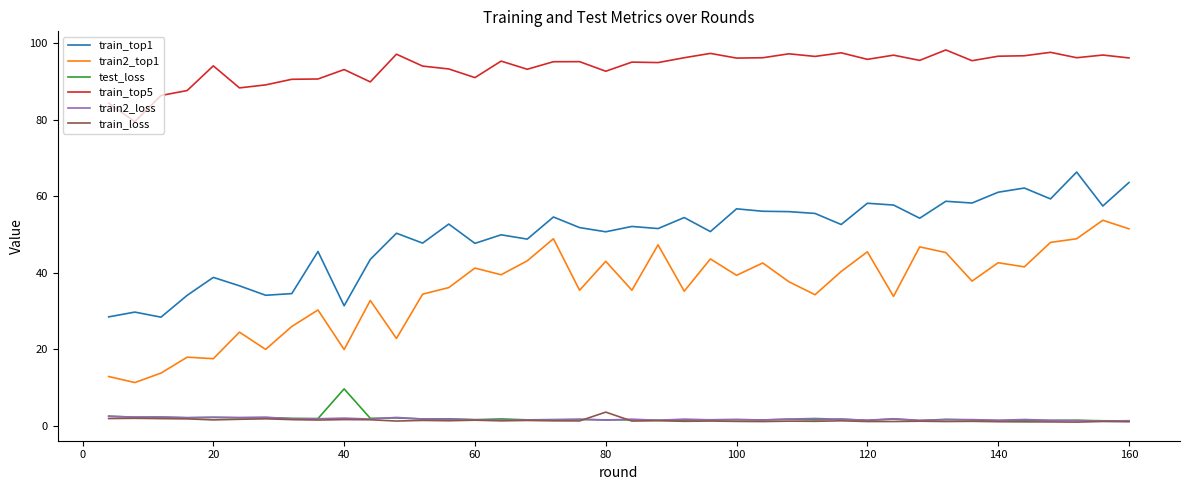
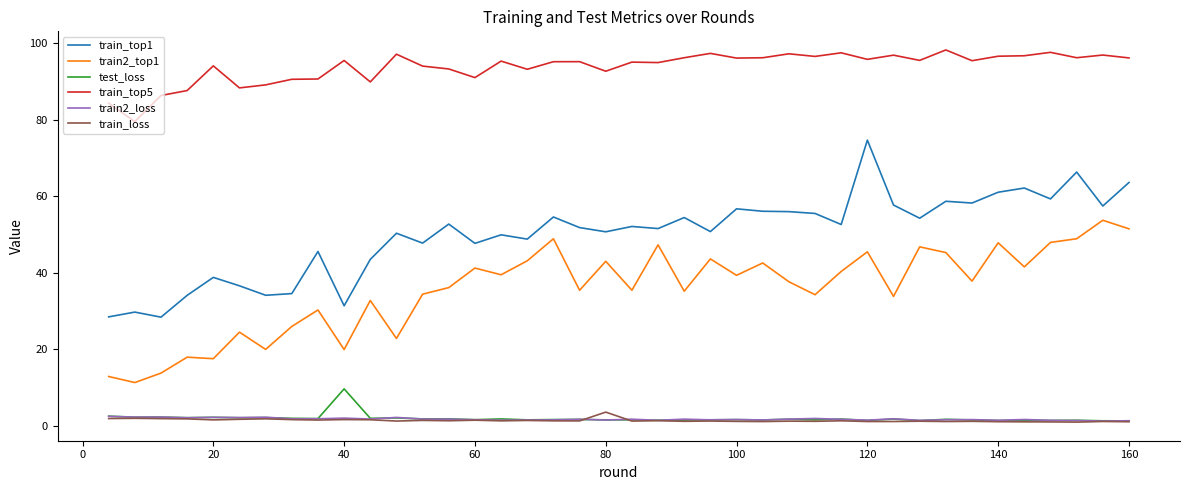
  {
    "train_top1": {
      "20": 39,
      "40": 31,
      "60": 48,
      "80": 51,
      "100": 57,
-     "120": 58,
+     "120": 75,
      "140": 61,
      "160": 64
    },
    "train2_top1": {
      "20": 18,
      "40": 20,
      "60": 41,
      "80": 43,
      "100": 39,
      "120": 45,
-     "140": 43,
+     "140": 48,
      "160": 51
    },
    "test_loss": {
      "40": 10
    },
    "train_top5": {
      "20": 94,
-     "40": 93,
+     "40": 95,
      "60": 91,
      "80": 93,
      "100": 96,
      "120": 96,
      "140": 97,
      "160": 96
    },
    "train_loss": {
      "80": 4
    }
  }
